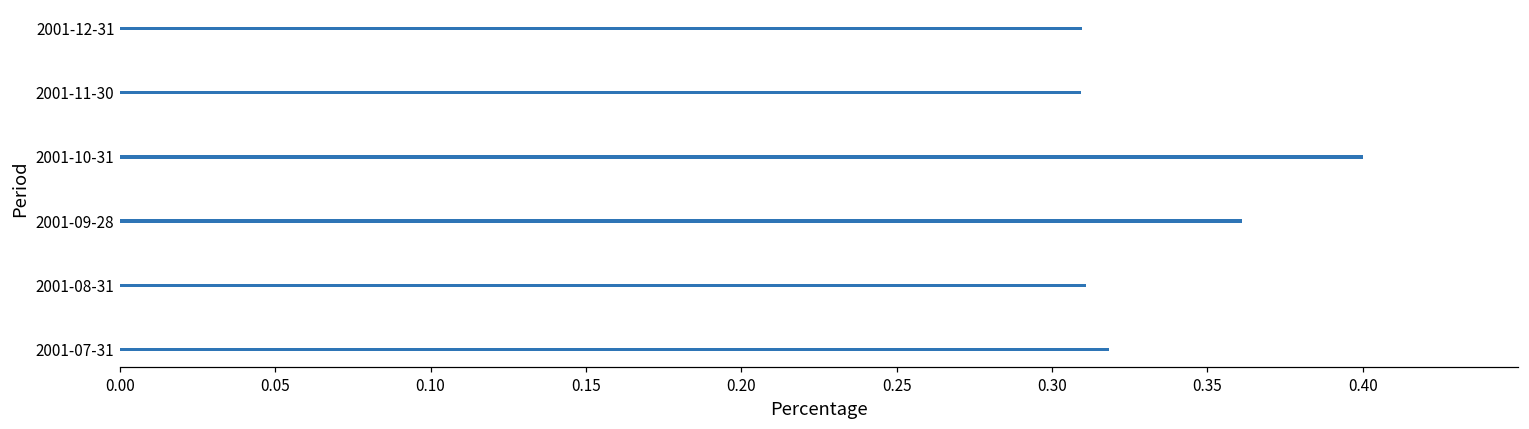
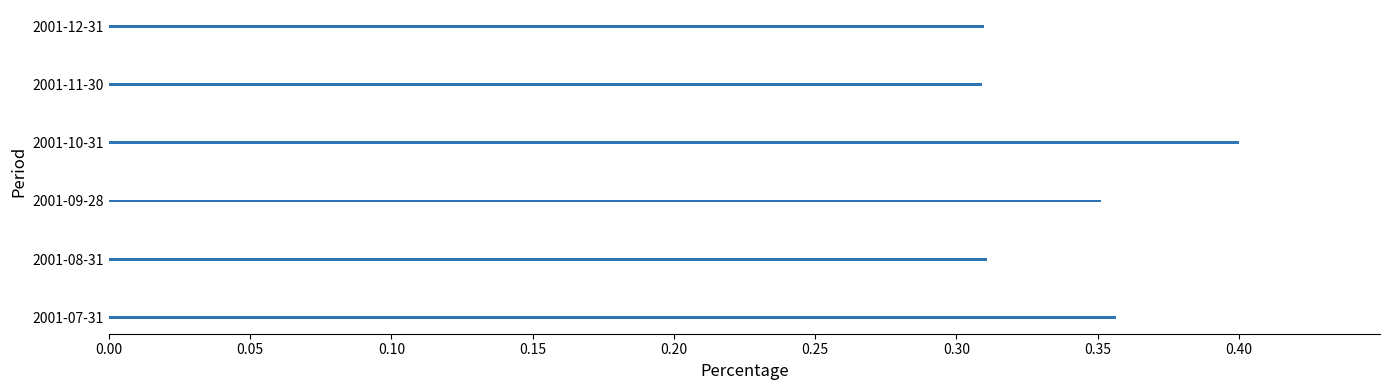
  {
    "2001-12-31": 0.310,
    "2001-11-30": 0.309,
    "2001-10-31": 0.400,
-   "2001-09-28": 0.361,
+   "2001-09-28": 0.351,
    "2001-08-31": 0.311,
-   "2001-07-31": 0.319
+   "2001-07-31": 0.356
  }
